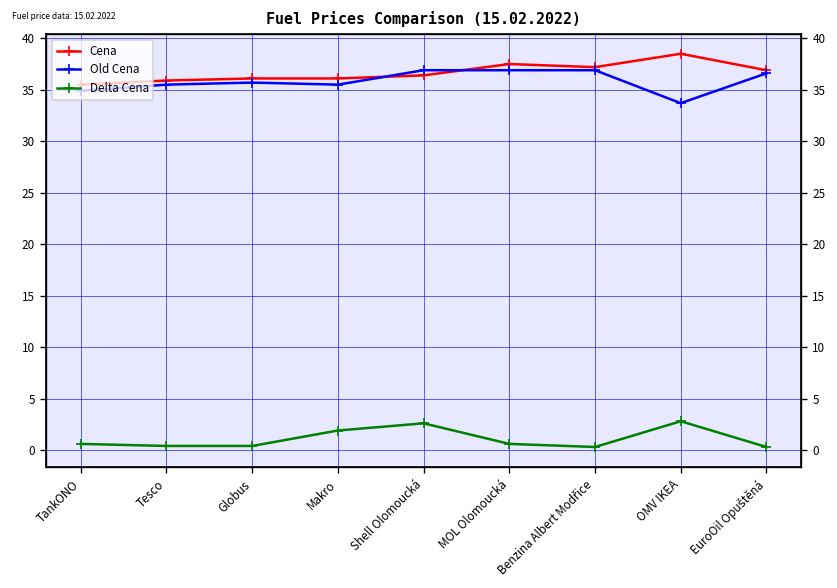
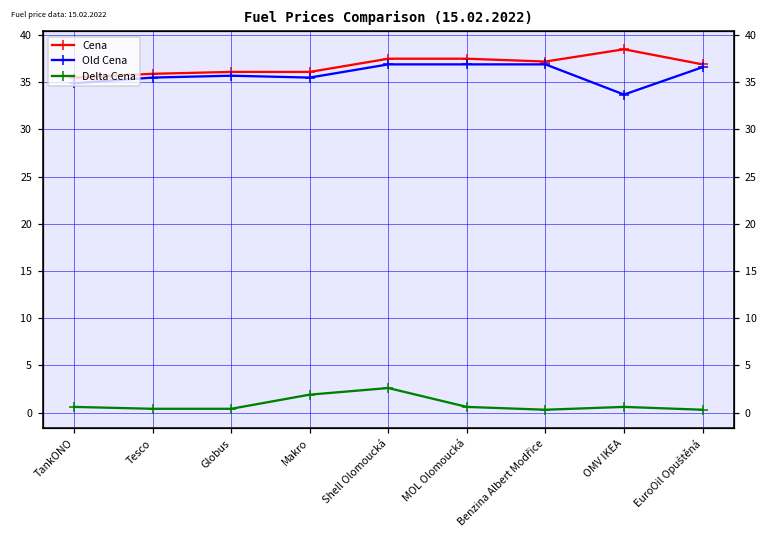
  {
    "Cena": {
      "Tesco": 36,
      "Globus": 36,
      "Makro": 36,
-     "Shell Olomoucká": 36,
+     "Shell Olomoucká": 38,
      "MOL Olomoucká": 38,
      "Benzina Albert Modřice": 37,
      "OMV IKEA": 39,
      "EuroOil Opuštěná": 37
    },
    "Old Cena": {
      "Tesco": 36,
      "Globus": 36,
      "Makro": 36,
      "Shell Olomoucká": 37,
      "MOL Olomoucká": 37,
      "Benzina Albert Modřice": 37,
      "OMV IKEA": 34,
      "EuroOil Opuštěná": 37
    },
    "Delta Cena": {
      "TankONO": 1,
      "Tesco": 0,
      "Globus": 0,
      "Makro": 2,
      "Shell Olomoucká": 3,
      "MOL Olomoucká": 1,
      "Benzina Albert Modřice": 0,
-     "OMV IKEA": 3,
+     "OMV IKEA": 1,
      "EuroOil Opuštěná": 0
    }
  }
